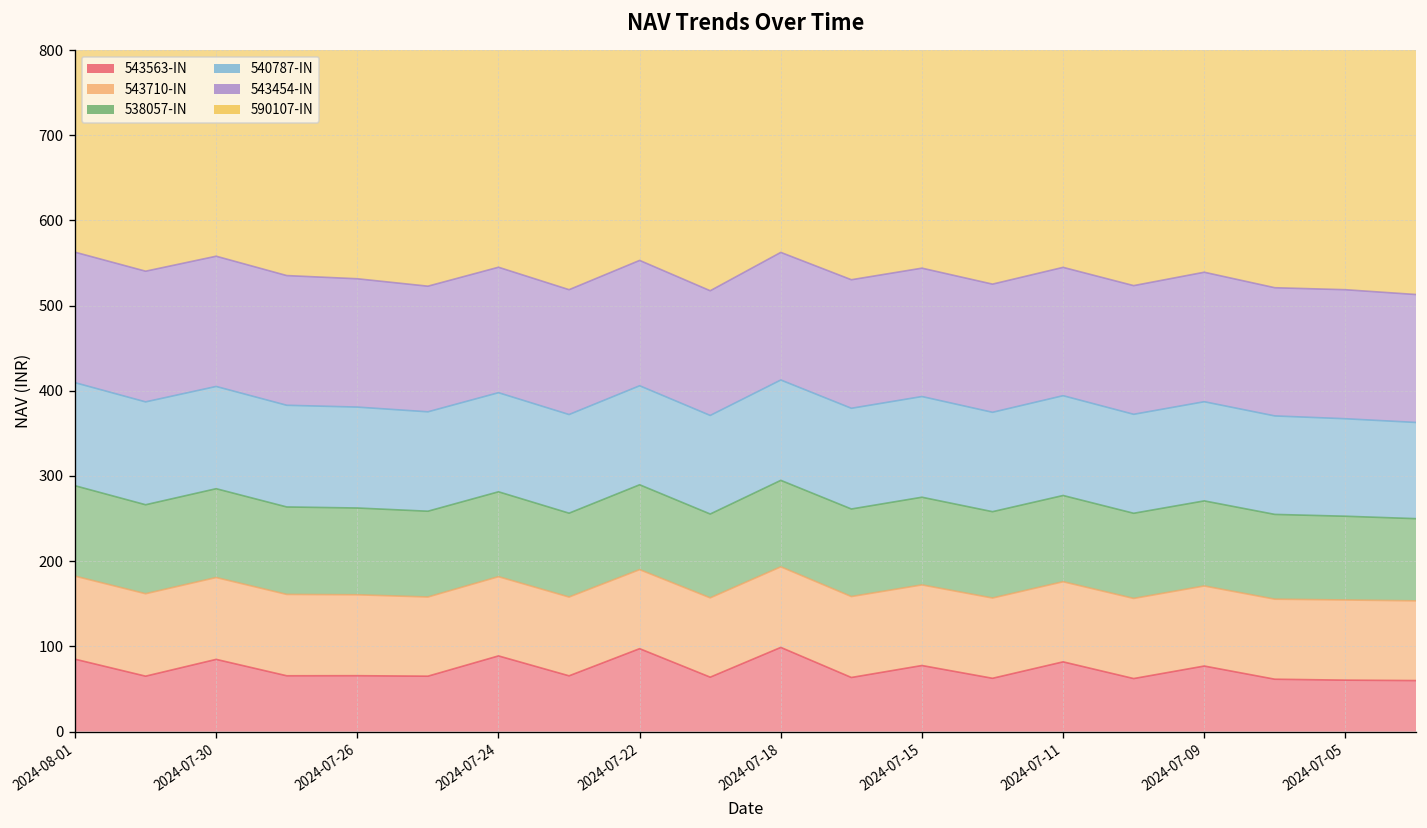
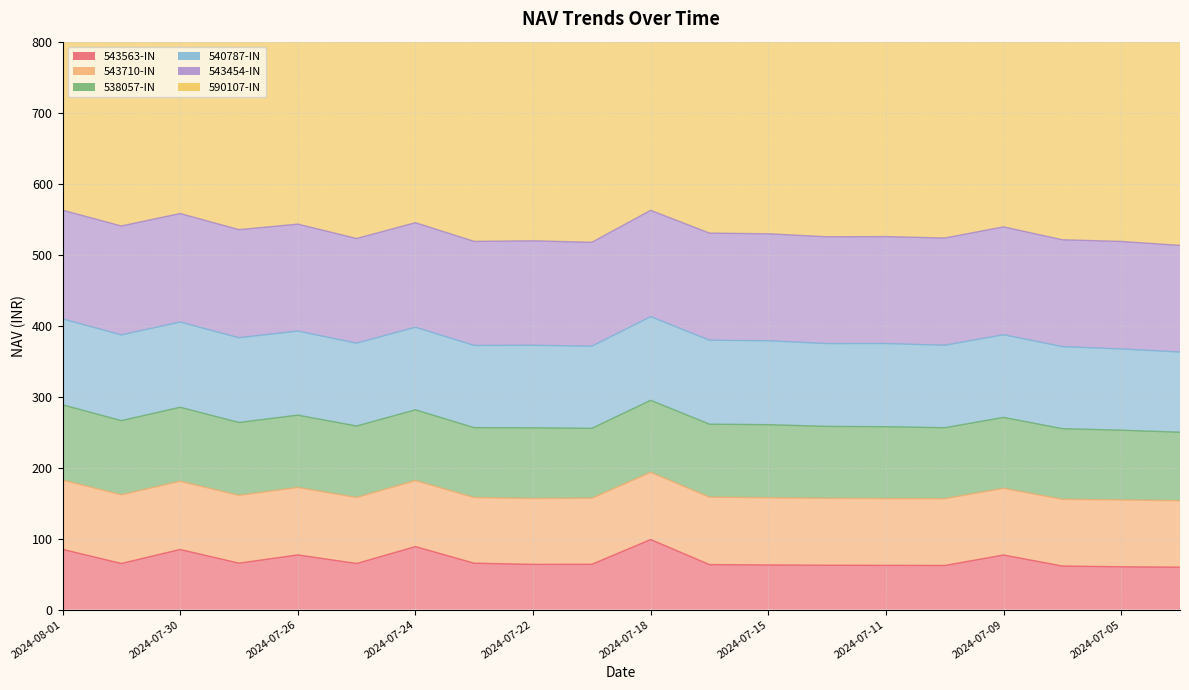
  {
    "543563-IN": {
      "2024-08-01": 80,
      "2024-07-30": 80,
-     "2024-07-26": 70,
+     "2024-07-26": 80,
      "2024-07-24": 90,
-     "2024-07-22": 100,
+     "2024-07-22": 60,
      "2024-07-18": 100,
-     "2024-07-15": 80,
-     "2024-07-11": 80,
+     "2024-07-15": 60,
+     "2024-07-11": 60,
      "2024-07-09": 80,
      "2024-07-05": 60
    },
    "538057-IN": {
      "2024-08-01": 110,
      "2024-07-30": 100,
      "2024-07-26": 100,
      "2024-07-24": 100,
      "2024-07-22": 100,
      "2024-07-18": 100,
      "2024-07-15": 100,
      "2024-07-11": 100,
      "2024-07-09": 100,
      "2024-07-05": 100
    },
    "540787-IN": {
      "2024-08-01": 120,
      "2024-07-30": 120,
      "2024-07-26": 120,
      "2024-07-24": 120,
      "2024-07-22": 120,
      "2024-07-18": 120,
      "2024-07-15": 120,
      "2024-07-11": 120,
      "2024-07-09": 120,
      "2024-07-05": 110
    },
    "543454-IN": {
      "2024-08-01": 150,
      "2024-07-30": 150,
      "2024-07-26": 150,
      "2024-07-24": 150,
      "2024-07-22": 150,
      "2024-07-18": 150,
      "2024-07-15": 150,
      "2024-07-11": 150,
      "2024-07-09": 150,
      "2024-07-05": 150
    }
  }
